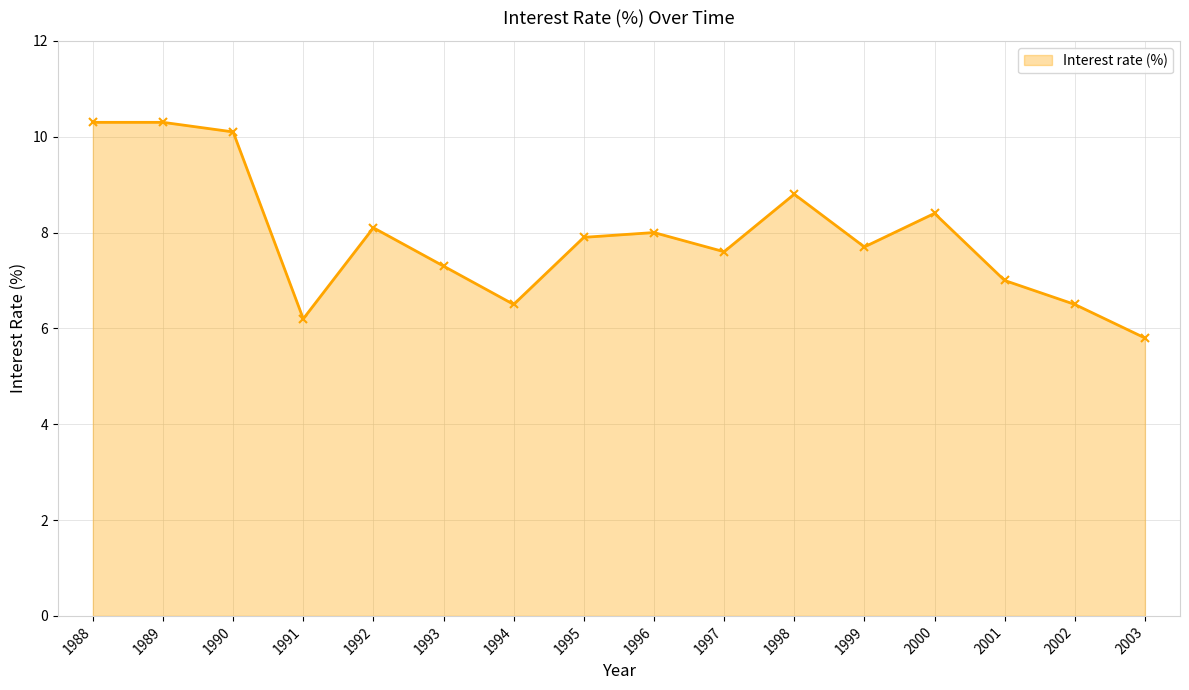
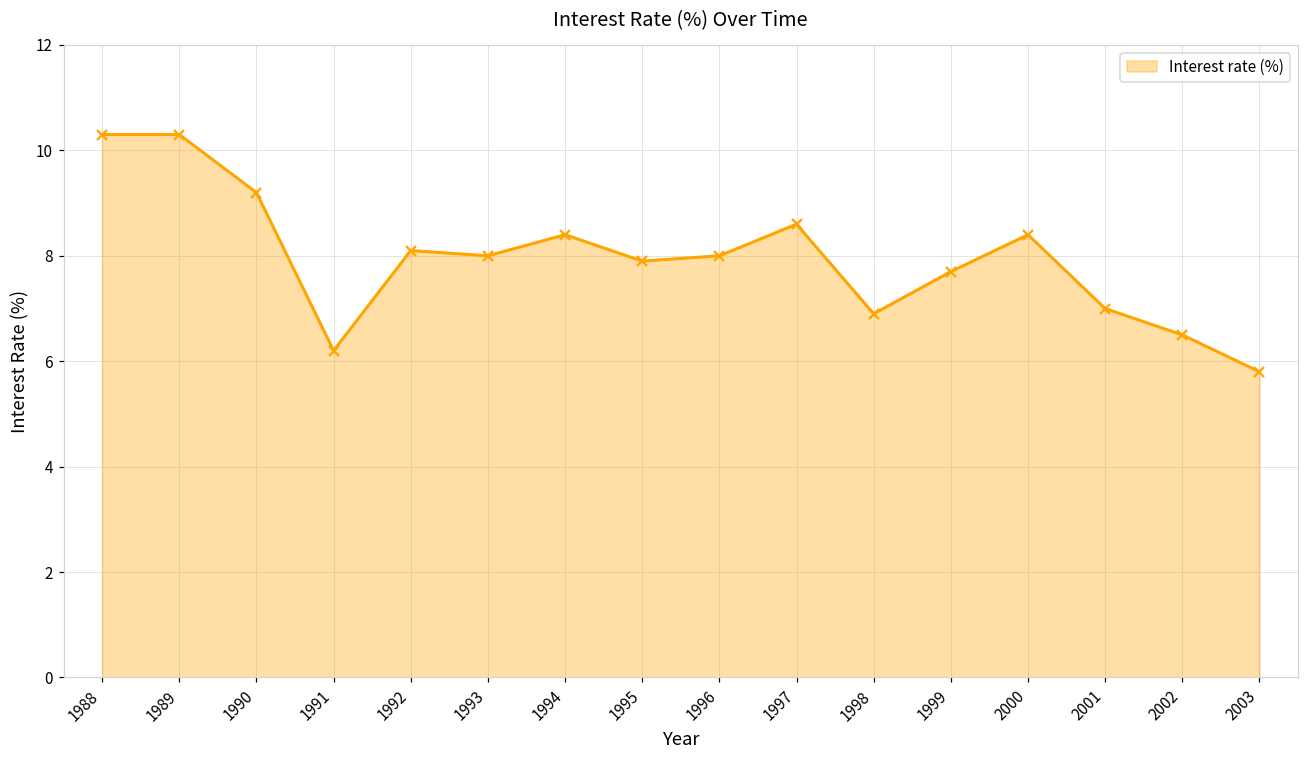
  {
    "1988": 10.3,
    "1989": 10.3,
-   "1990": 10.1,
+   "1990": 9.2,
    "1991": 6.2,
    "1992": 8.1,
-   "1993": 7.3,
-   "1994": 6.5,
+   "1993": 8.0,
+   "1994": 8.4,
    "1995": 7.9,
    "1996": 8.0,
-   "1997": 7.6,
-   "1998": 8.8,
+   "1997": 8.6,
+   "1998": 6.9,
    "1999": 7.7,
    "2000": 8.4,
    "2001": 7.0,
    "2002": 6.5,
    "2003": 5.8
  }
